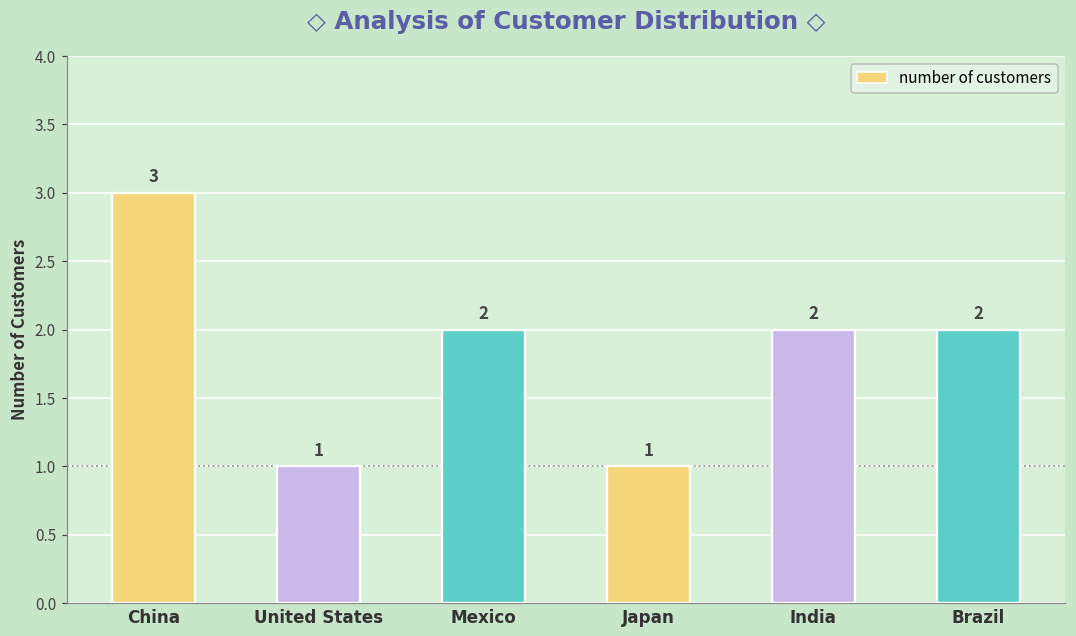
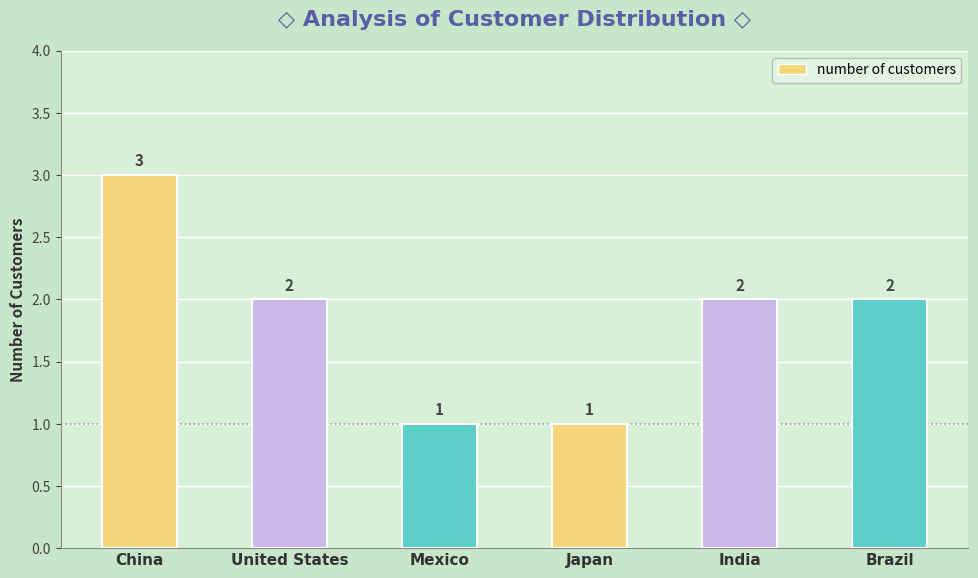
  {
    "China": 3,
-   "United States": 1,
-   "Mexico": 2,
+   "United States": 2,
+   "Mexico": 1,
    "Japan": 1,
    "India": 2,
    "Brazil": 2
  }
